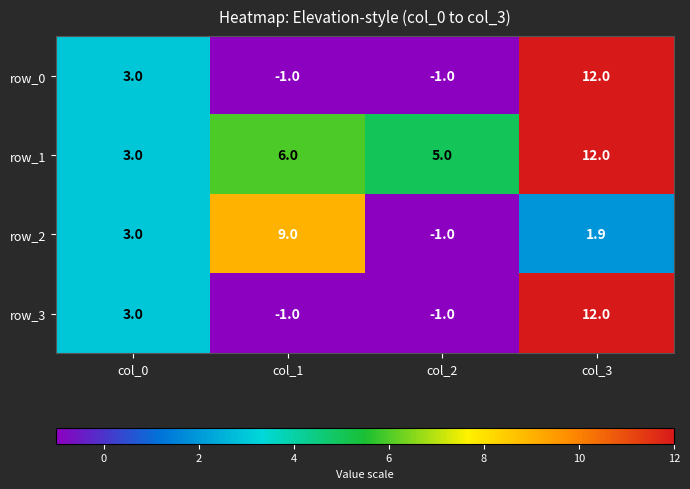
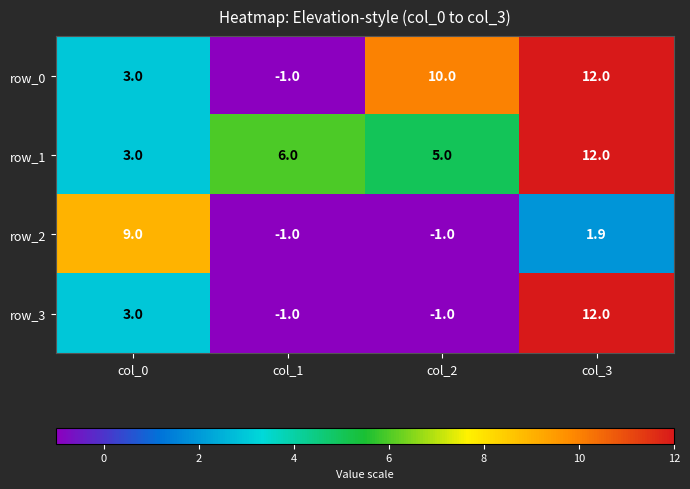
  {
    "row_0": {
      "col_0": 3.0,
      "col_1": -1.0,
-     "col_2": -1.0,
+     "col_2": 10.0,
      "col_3": 12.0
    },
    "row_1": {
      "col_0": 3.0,
      "col_1": 6.0,
      "col_2": 5.0,
      "col_3": 12.0
    },
    "row_2": {
-     "col_0": 3.0,
-     "col_1": 9.0,
+     "col_0": 9.0,
+     "col_1": -1.0,
      "col_2": -1.0,
      "col_3": 1.9
    },
    "row_3": {
      "col_0": 3.0,
      "col_1": -1.0,
      "col_2": -1.0,
      "col_3": 12.0
    }
  }
